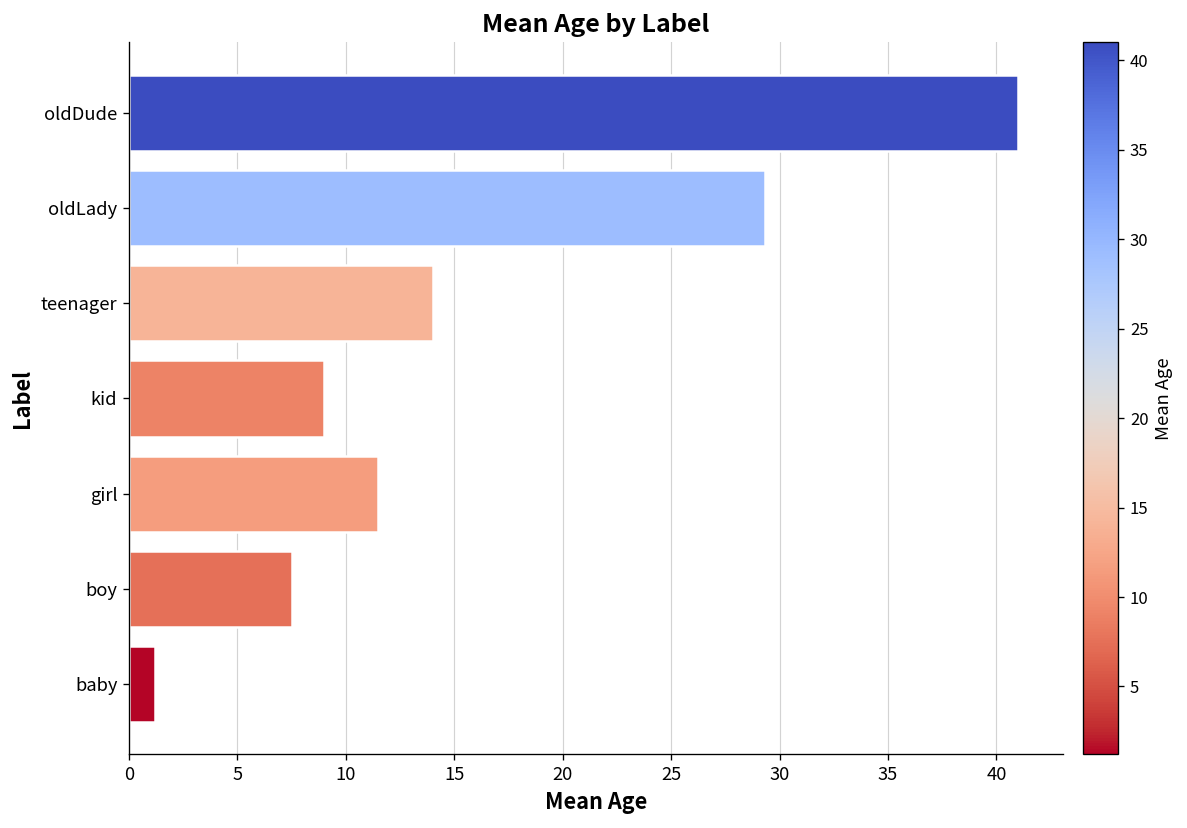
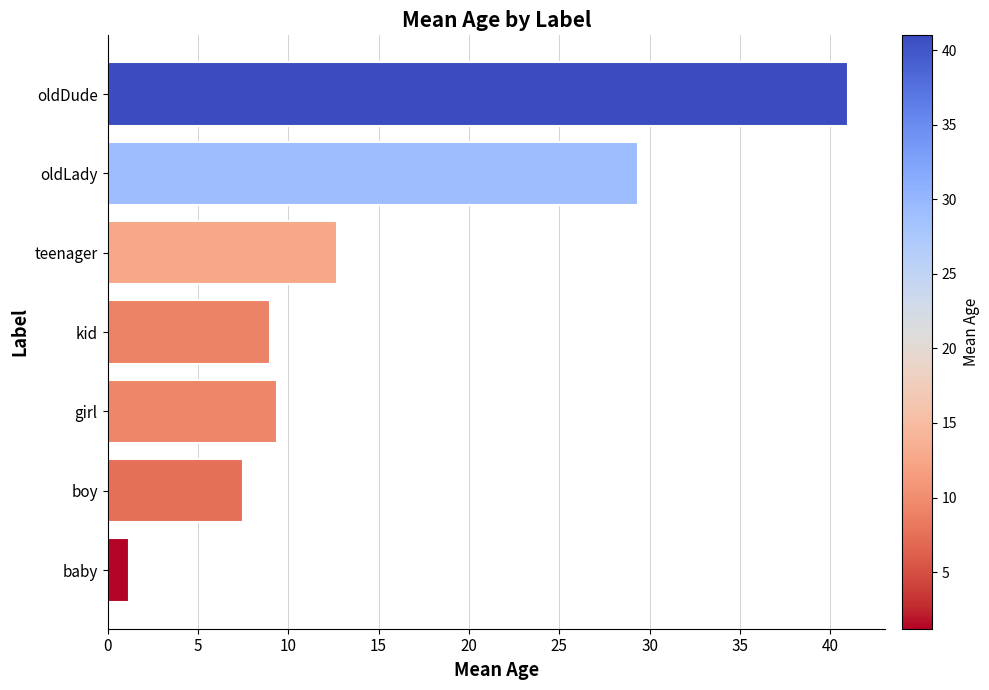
  {
    "oldDude": 41.0,
    "oldLady": 29.3,
-   "teenager": 14.0,
+   "teenager": 12.7,
    "kid": 9.0,
-   "girl": 11.5,
+   "girl": 9.4,
    "boy": 7.5,
    "baby": 1.2
  }
